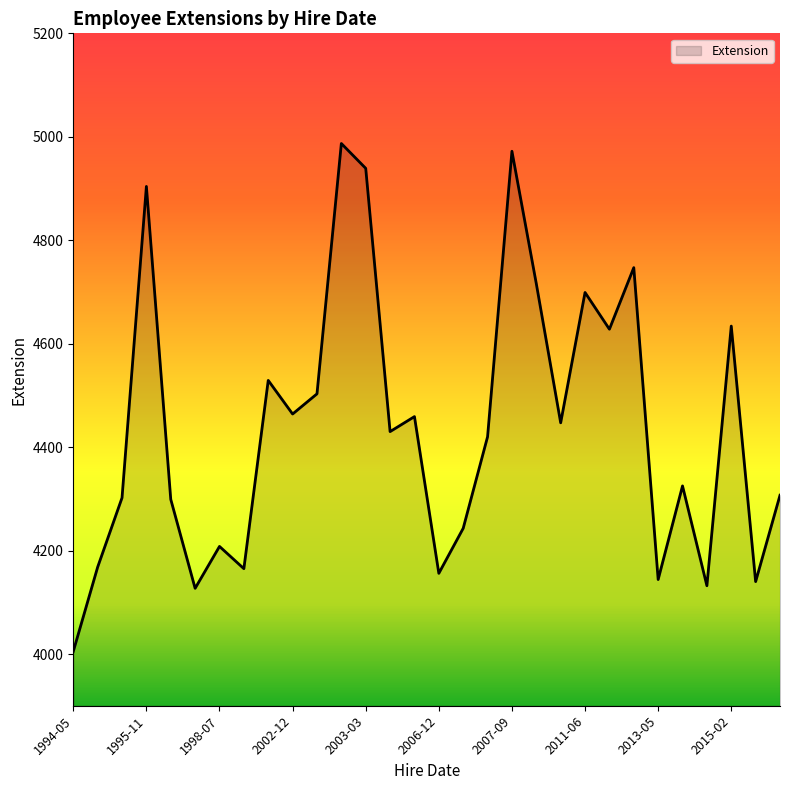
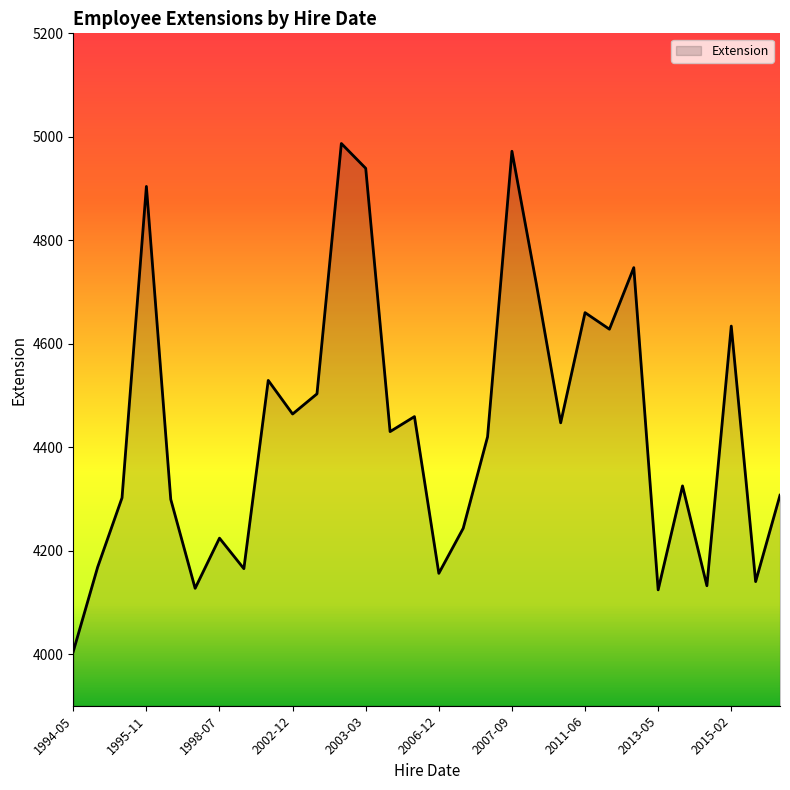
  {
    "1994-05": 4010,
    "1995-11": 4900,
-   "1998-07": 4210,
+   "1998-07": 4220,
    "2002-12": 4460,
    "2003-03": 4940,
    "2006-12": 4160,
    "2007-09": 4970,
-   "2011-06": 4700,
-   "2013-05": 4140,
+   "2011-06": 4660,
+   "2013-05": 4120,
    "2015-02": 4630
  }
